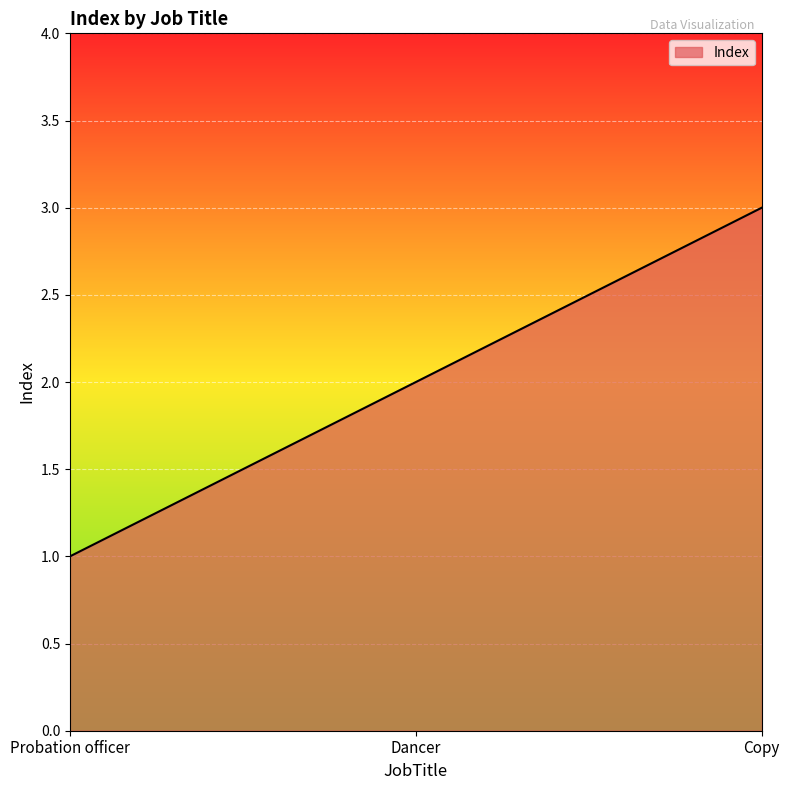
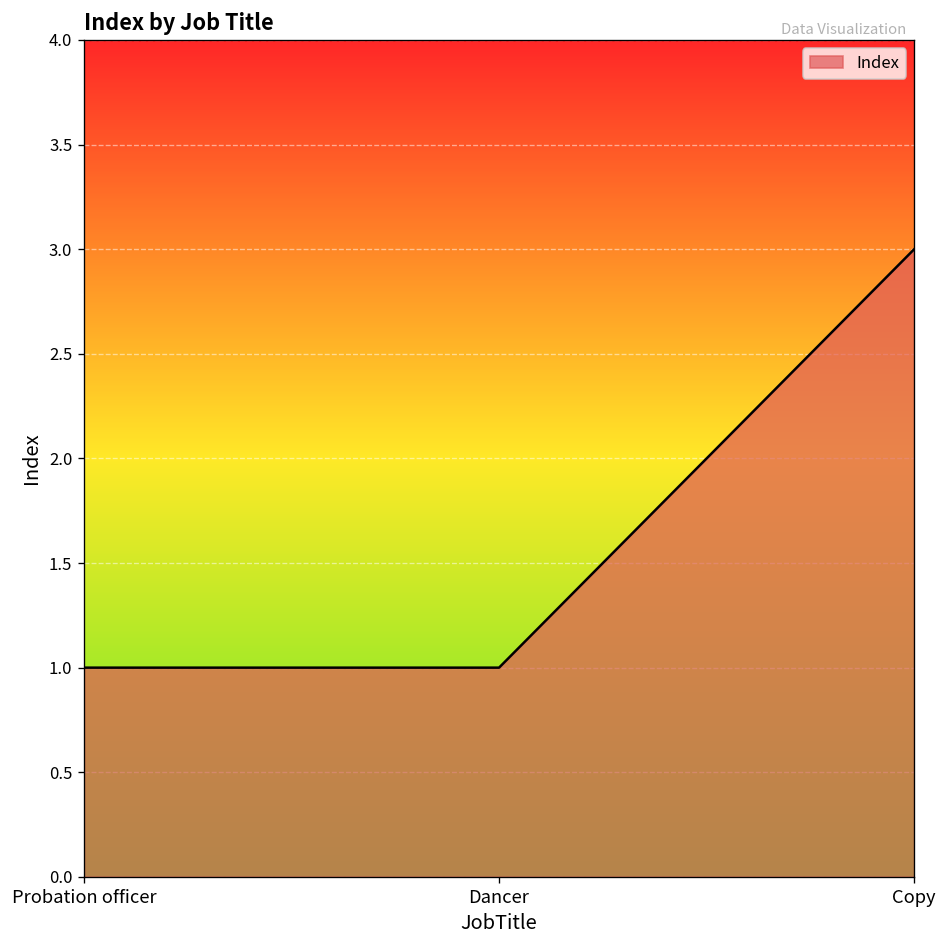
  {
    "Probation officer": 1,
-   "Dancer": 2,
+   "Dancer": 1,
    "Copy": 3
  }
